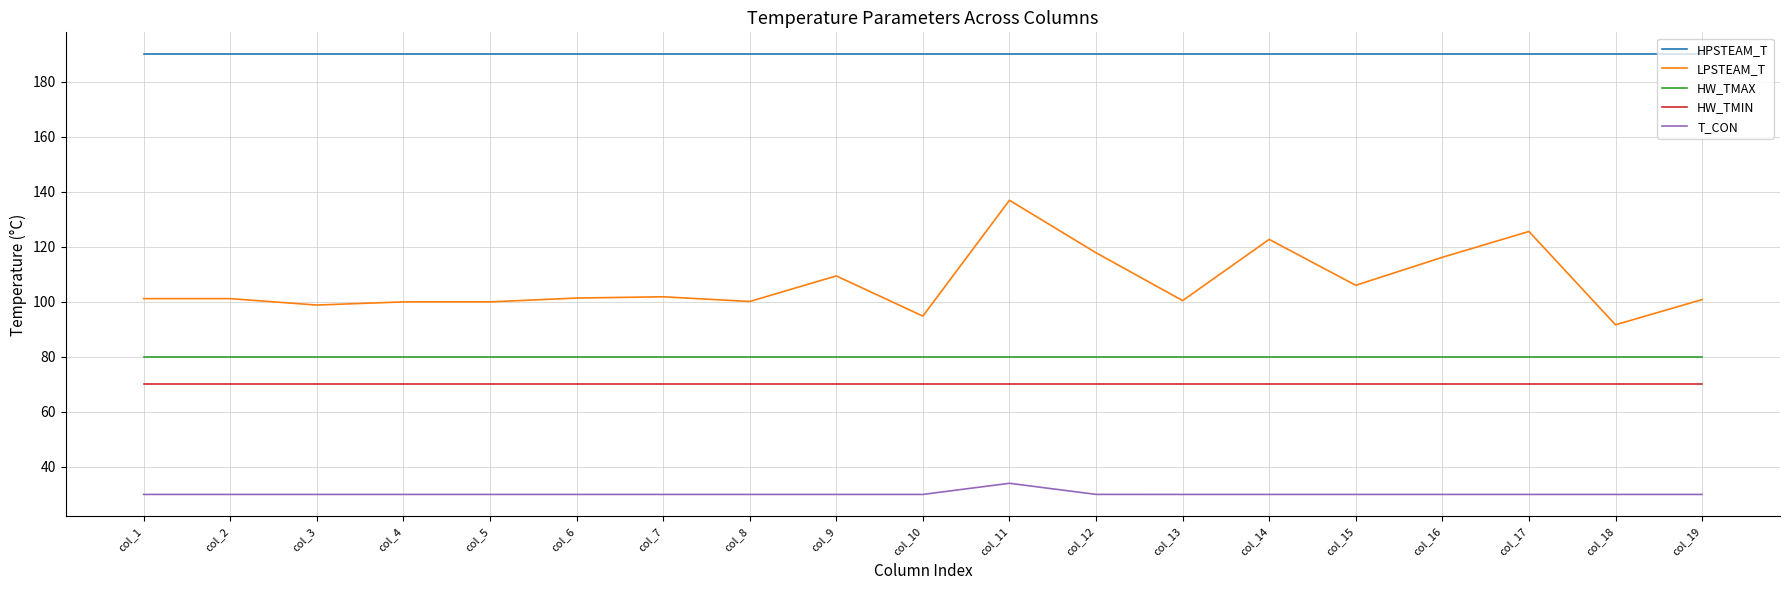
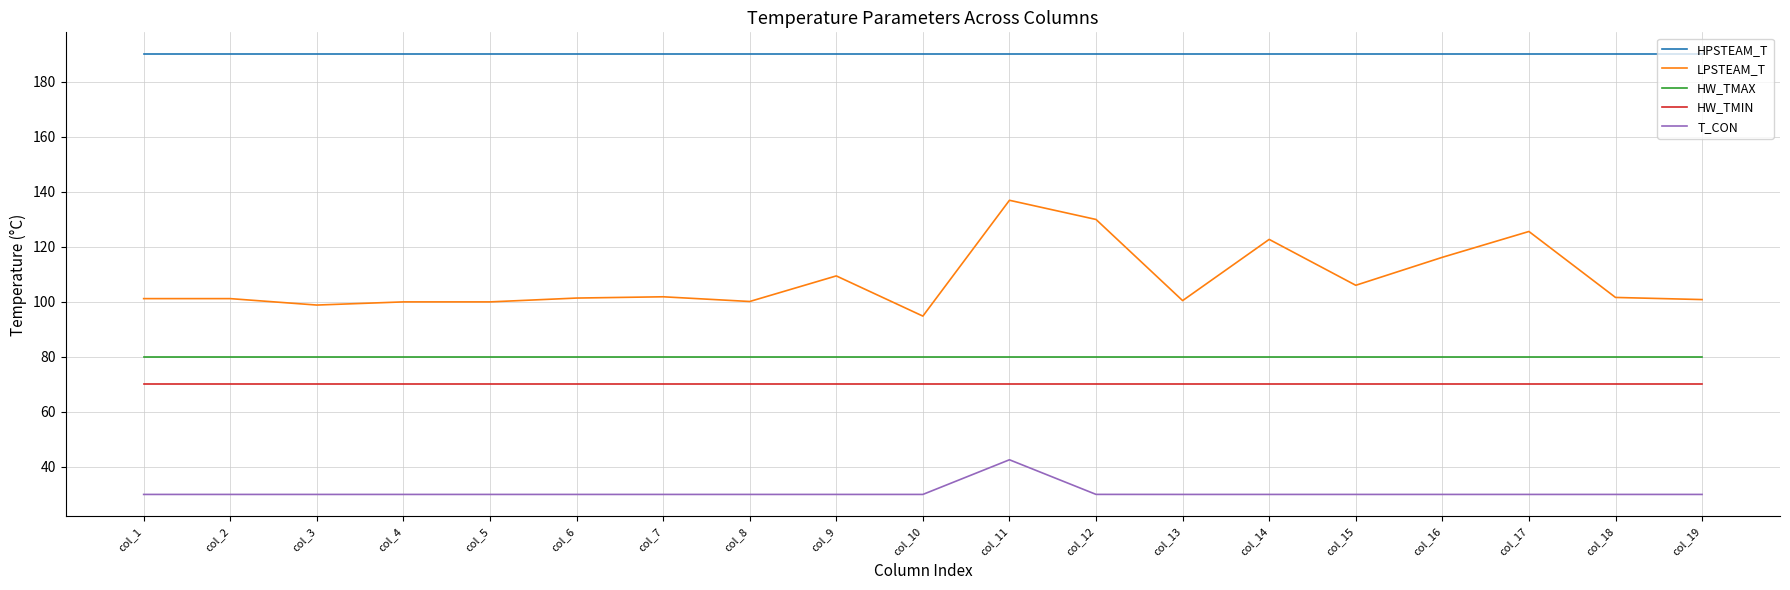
  {
    "HPSTEAM_T": {
      "col_1": 190,
      "col_2": 190,
      "col_3": 190,
      "col_4": 190,
      "col_5": 190,
      "col_6": 190,
      "col_7": 190,
      "col_8": 190,
      "col_9": 190,
      "col_10": 190,
      "col_11": 190,
      "col_12": 190,
      "col_13": 190,
      "col_14": 190,
      "col_15": 190,
      "col_16": 190,
      "col_17": 190,
      "col_18": 190
    },
    "LPSTEAM_T": {
      "col_1": 101,
      "col_2": 101,
      "col_3": 99,
      "col_4": 100,
      "col_5": 100,
      "col_6": 101,
      "col_7": 102,
      "col_8": 100,
      "col_9": 109,
      "col_10": 95,
      "col_11": 137,
-     "col_12": 118,
+     "col_12": 130,
      "col_13": 100,
      "col_14": 123,
      "col_15": 106,
      "col_16": 116,
      "col_17": 126,
-     "col_18": 92,
+     "col_18": 102,
      "col_19": 101
    },
    "HW_TMAX": {
      "col_1": 80,
      "col_2": 80,
      "col_3": 80,
      "col_4": 80,
      "col_5": 80,
      "col_6": 80,
      "col_7": 80,
      "col_8": 80,
      "col_9": 80,
      "col_10": 80,
      "col_11": 80,
      "col_12": 80,
      "col_13": 80,
      "col_14": 80,
      "col_15": 80,
      "col_16": 80,
      "col_17": 80,
      "col_18": 80,
      "col_19": 80
    },
    "HW_TMIN": {
      "col_1": 70,
      "col_2": 70,
      "col_3": 70,
      "col_4": 70,
      "col_5": 70,
      "col_6": 70,
      "col_7": 70,
      "col_8": 70,
      "col_9": 70,
      "col_10": 70,
      "col_11": 70,
      "col_12": 70,
      "col_13": 70,
      "col_14": 70,
      "col_15": 70,
      "col_16": 70,
      "col_17": 70,
      "col_18": 70,
      "col_19": 70
    },
    "T_CON": {
      "col_1": 30,
      "col_2": 30,
      "col_3": 30,
      "col_4": 30,
      "col_5": 30,
      "col_6": 30,
      "col_7": 30,
      "col_8": 30,
      "col_9": 30,
      "col_10": 30,
-     "col_11": 34,
+     "col_11": 43,
      "col_12": 30,
      "col_13": 30,
      "col_14": 30,
      "col_15": 30,
      "col_16": 30,
      "col_17": 30,
      "col_18": 30,
      "col_19": 30
    }
  }
